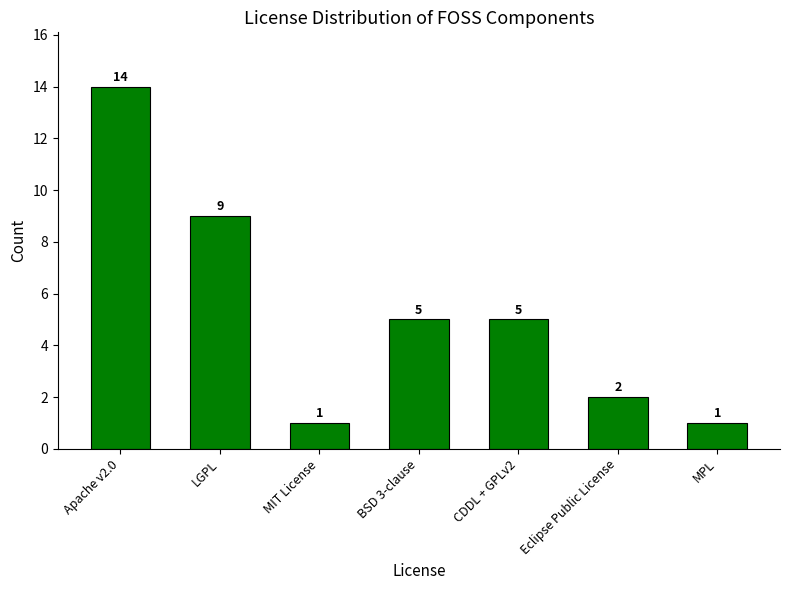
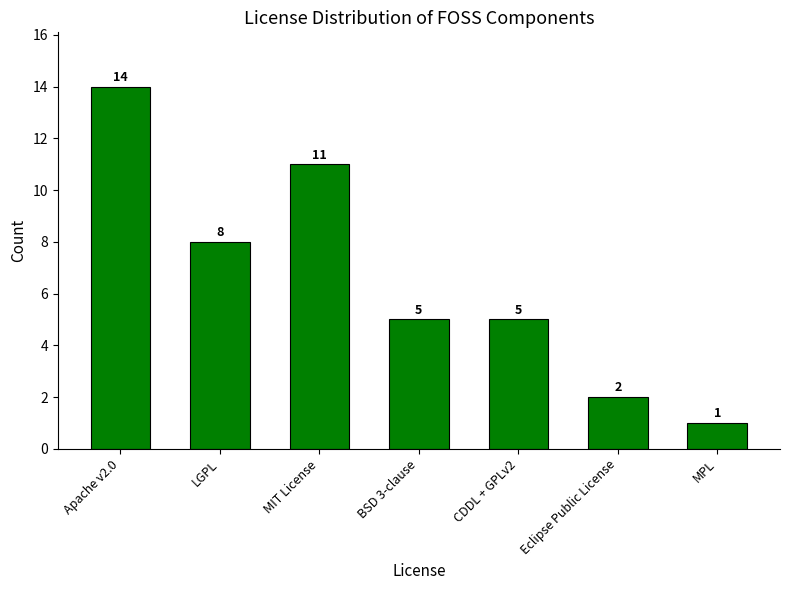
  {
    "Apache v2.0": 14,
-   "LGPL": 9,
-   "MIT License": 1,
+   "LGPL": 8,
+   "MIT License": 11,
    "BSD 3-clause": 5,
    "CDDL + GPLv2": 5,
    "Eclipse Public License": 2,
    "MPL": 1
  }
